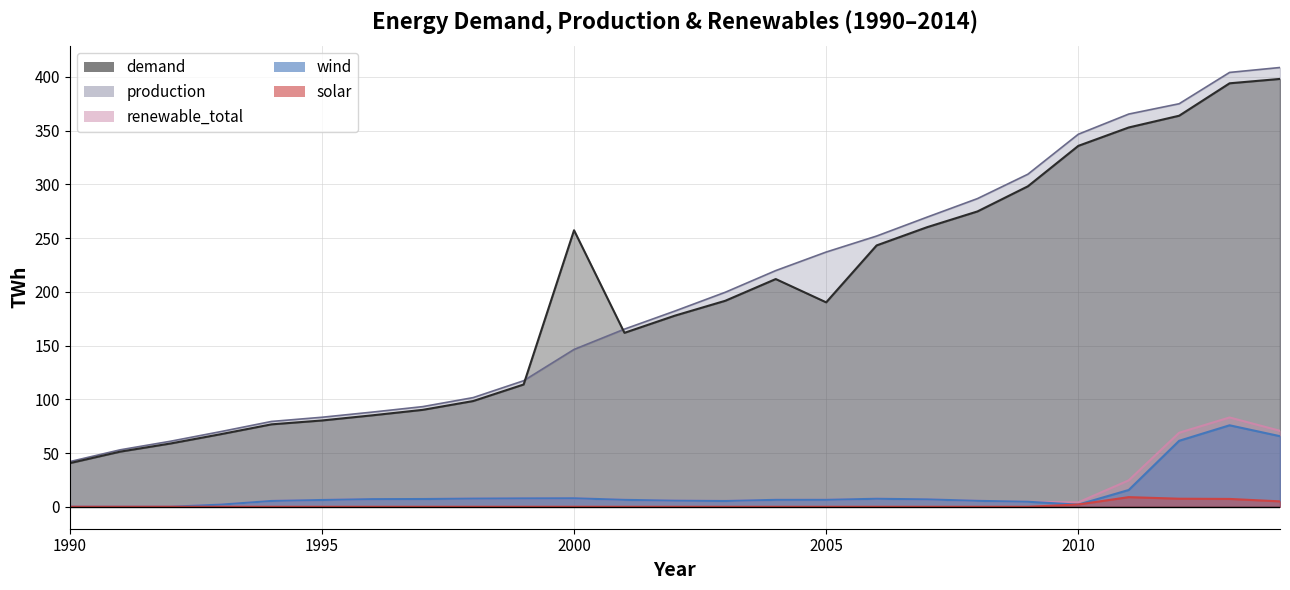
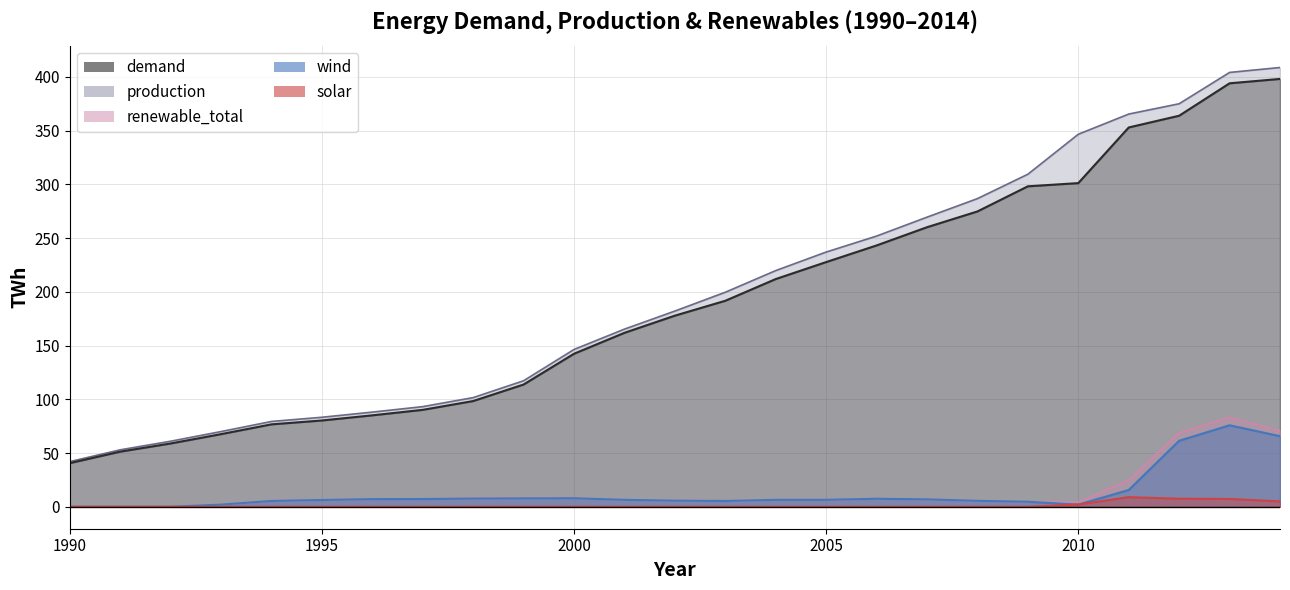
  {
    "demand": {
      "1995": 80,
-     "2000": 257,
-     "2005": 190,
-     "2010": 336
+     "2000": 142,
+     "2005": 228,
+     "2010": 301
    },
    "solar": {
      "1995": 0,
      "2000": 0,
      "2005": 0
    }
  }
